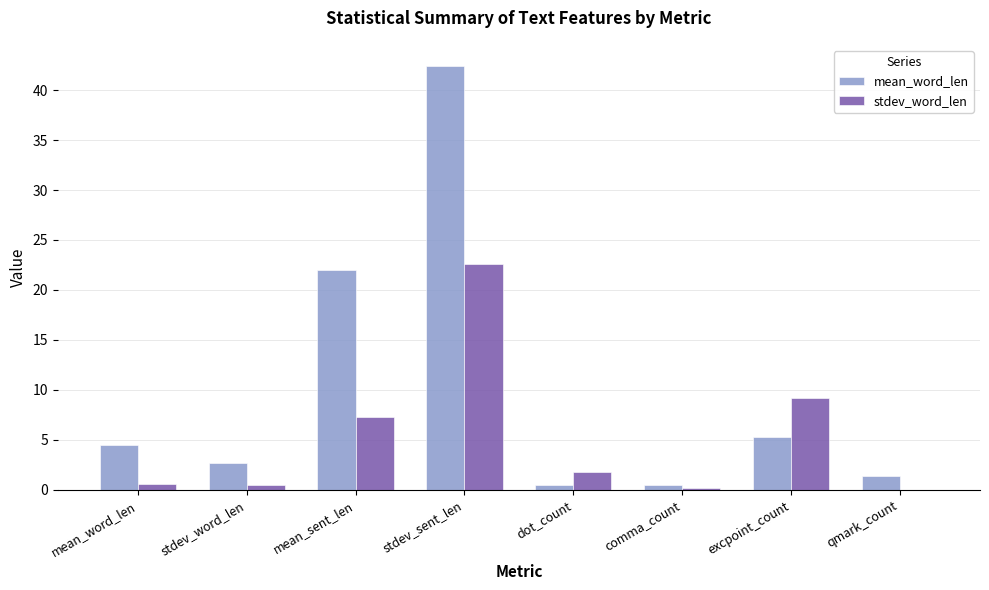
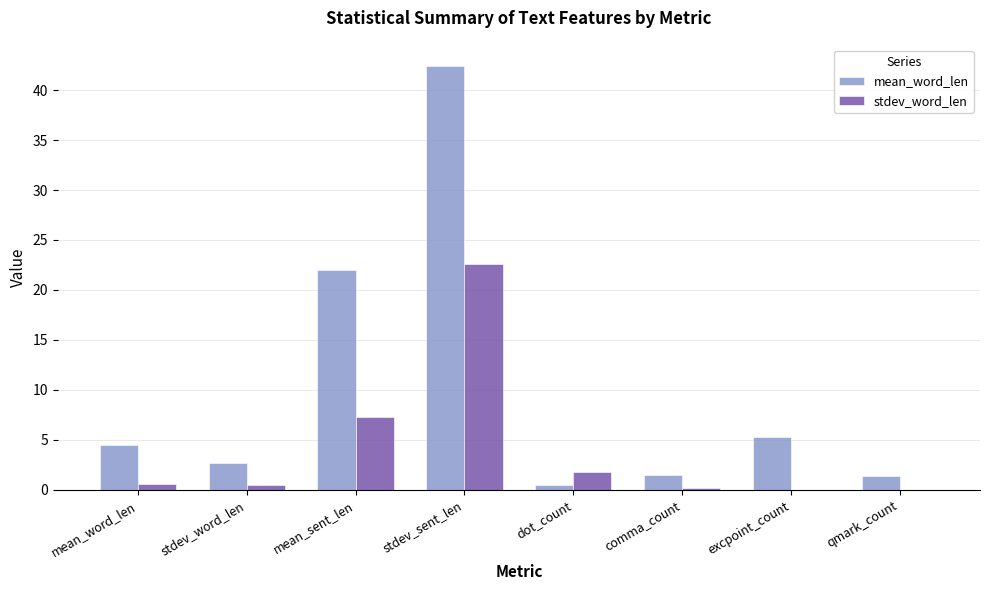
  {
    "mean_word_len": {
      "mean_word_len": 5,
      "stdev_word_len": 3,
      "mean_sent_len": 22,
      "stdev_sent_len": 42,
      "dot_count": 1,
-     "comma_count": 0,
+     "comma_count": 1,
      "excpoint_count": 5,
      "qmark_count": 1
    },
    "stdev_word_len": {
      "mean_word_len": 1,
      "stdev_word_len": 1,
      "mean_sent_len": 7,
      "stdev_sent_len": 23,
      "dot_count": 2,
-     "excpoint_count": 9
+     "excpoint_count": 0
    }
  }
